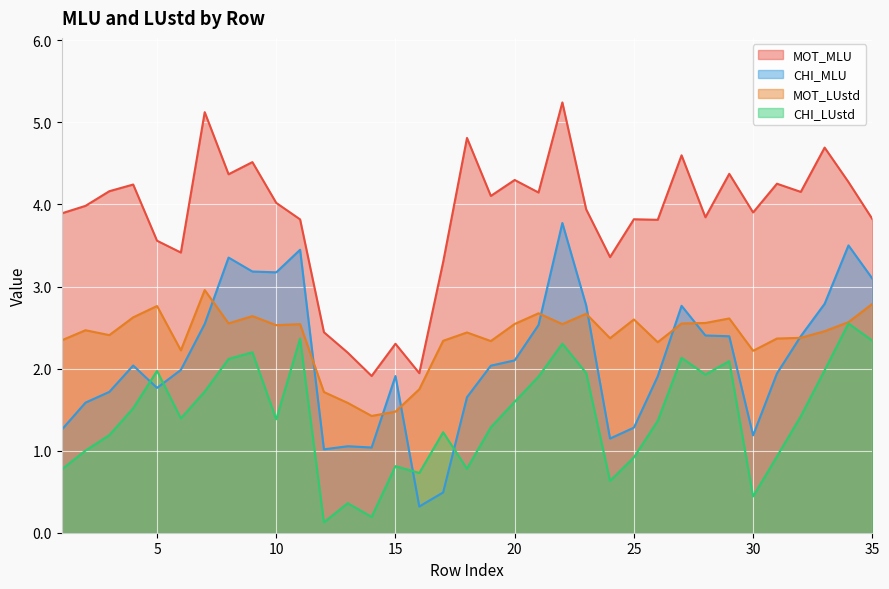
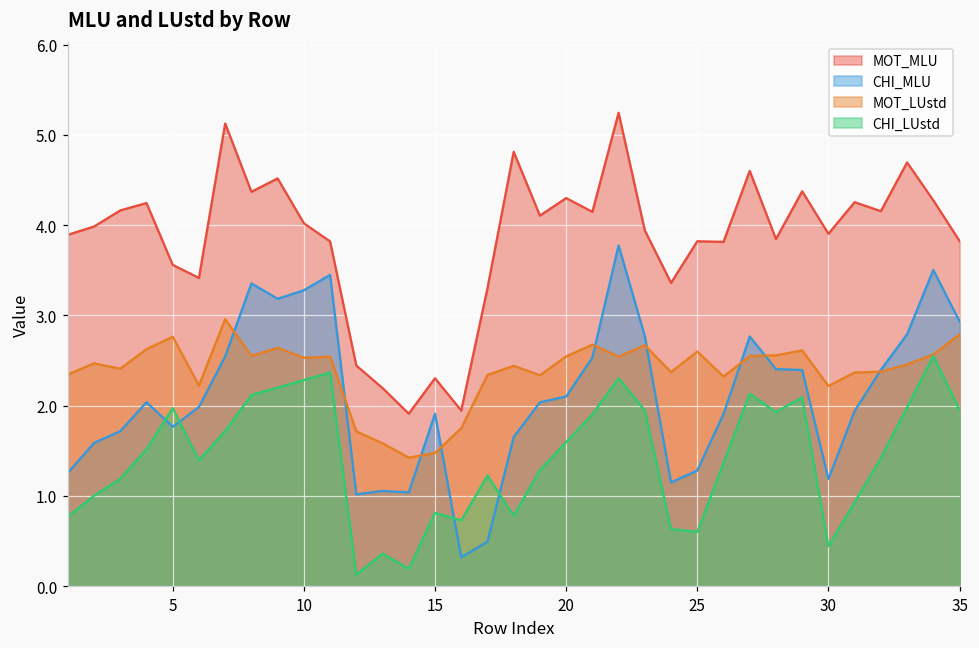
  {
    "CHI_MLU": {
      "5": 1.8,
-     "10": 3.2,
+     "10": 3.3,
      "15": 1.9,
      "20": 2.1,
      "25": 1.3,
      "30": 1.2,
-     "35": 3.1
+     "35": 2.9
    },
    "CHI_LUstd": {
      "5": 2.0,
-     "10": 1.4,
+     "10": 2.3,
      "15": 0.8,
      "20": 1.6,
-     "25": 0.9,
+     "25": 0.6,
      "30": 0.4,
-     "35": 2.3
+     "35": 2.0
    }
  }
